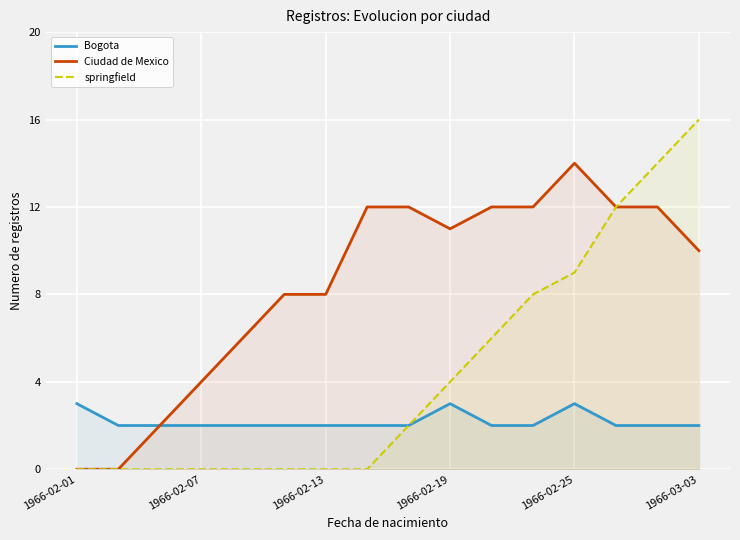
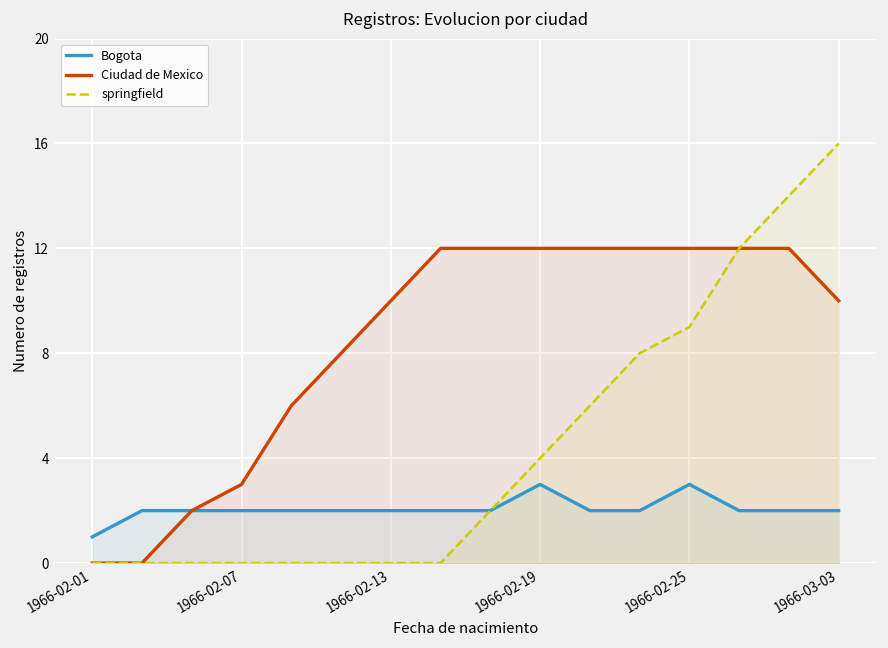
  {
    "Bogota": {
-     "1966-02-01": 3,
+     "1966-02-01": 1,
      "1966-02-07": 2,
      "1966-02-13": 2,
      "1966-02-19": 3,
      "1966-02-25": 3,
      "1966-03-03": 2
    },
    "Ciudad de Mexico": {
-     "1966-02-07": 4,
-     "1966-02-13": 8,
-     "1966-02-19": 11,
-     "1966-02-25": 14,
+     "1966-02-07": 3,
+     "1966-02-13": 10,
+     "1966-02-19": 12,
+     "1966-02-25": 12,
      "1966-03-03": 10
    },
    "springfield": {
      "1966-02-07": 0,
      "1966-02-13": 0,
      "1966-02-19": 4,
      "1966-02-25": 9,
      "1966-03-03": 16
    }
  }
